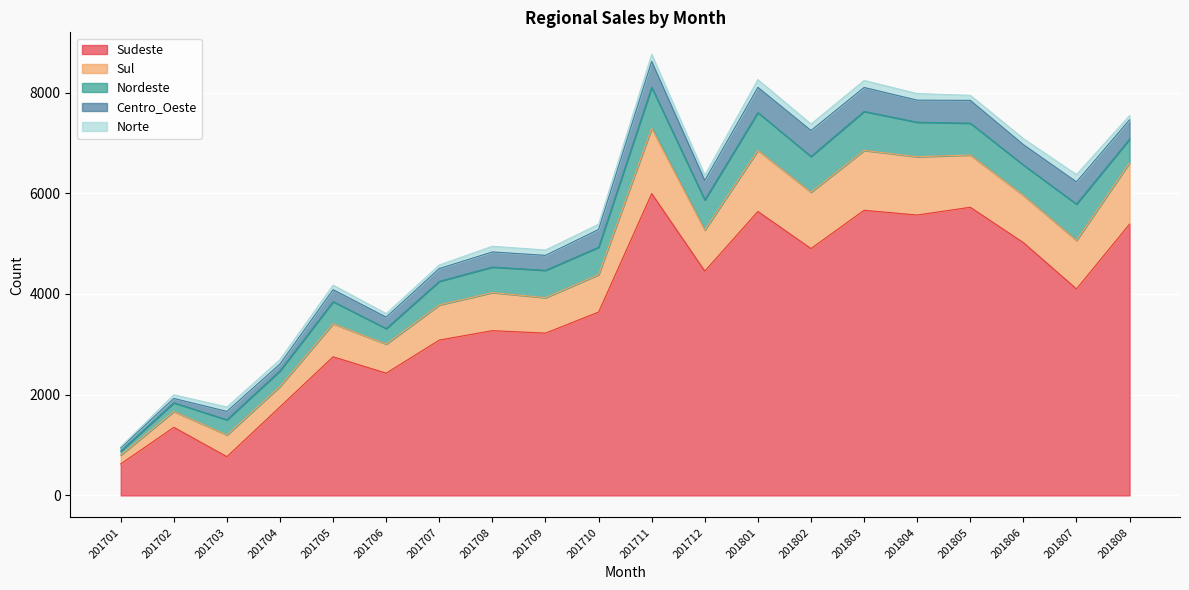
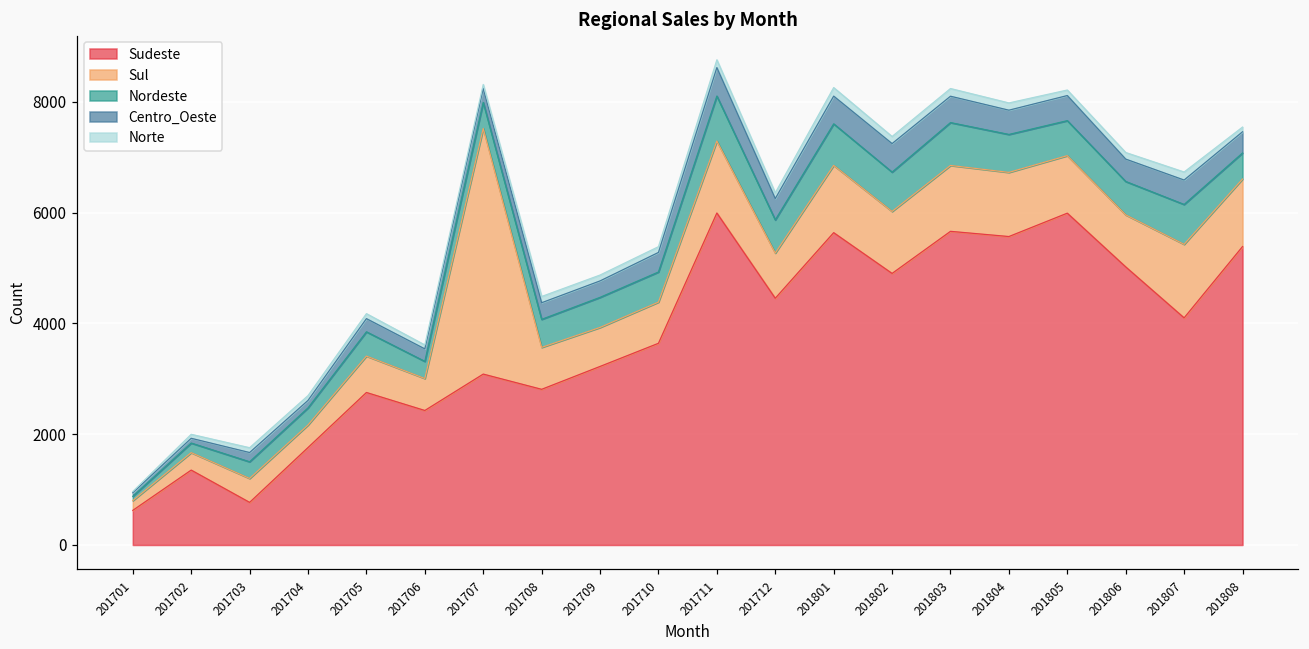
  {
    "Sudeste": {
      "201701": 600,
      "201702": 1400,
      "201703": 800,
      "201704": 1800,
      "201705": 2800,
      "201706": 2400,
      "201707": 3100,
-     "201708": 3300,
+     "201708": 2800,
      "201709": 3200,
      "201710": 3600,
      "201711": 6000,
      "201712": 4500,
      "201801": 5600,
      "201802": 4900,
      "201803": 5700,
      "201804": 5600,
-     "201805": 5700,
+     "201805": 6000,
      "201806": 5000,
      "201807": 4100,
      "201808": 5400
    },
    "Sul": {
      "201701": 200,
      "201702": 300,
      "201703": 400,
      "201704": 400,
      "201705": 700,
      "201706": 600,
-     "201707": 700,
+     "201707": 4400,
      "201708": 800,
      "201709": 700,
      "201710": 700,
      "201711": 1300,
      "201712": 800,
      "201801": 1200,
      "201802": 1100,
      "201803": 1200,
      "201804": 1200,
      "201805": 1000,
      "201806": 900,
-     "201807": 1000,
+     "201807": 1300,
      "201808": 1200
    },
    "Norte": {
      "201702": 100,
      "201703": 100,
      "201704": 100,
      "201705": 100,
      "201706": 100,
      "201707": 100,
      "201708": 100,
      "201709": 100,
      "201710": 100,
      "201711": 100,
      "201712": 100,
      "201801": 200,
      "201802": 100,
      "201803": 100,
      "201804": 100,
      "201805": 100,
      "201806": 100,
      "201807": 100,
      "201808": 100
    }
  }
